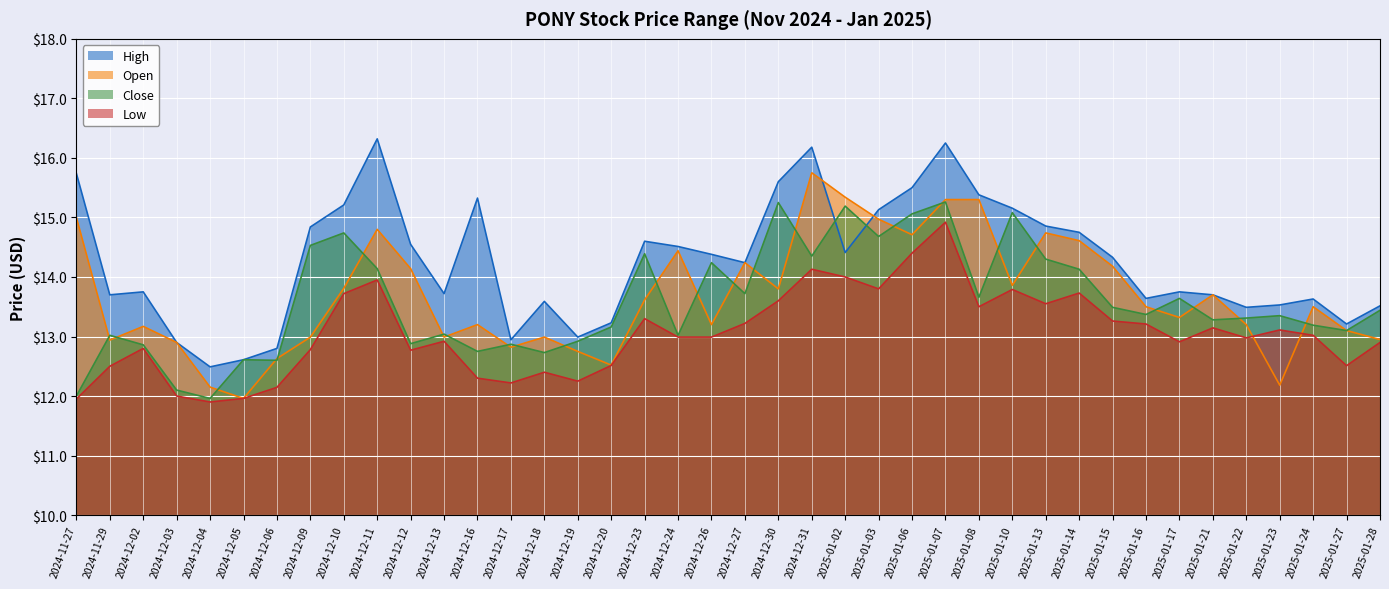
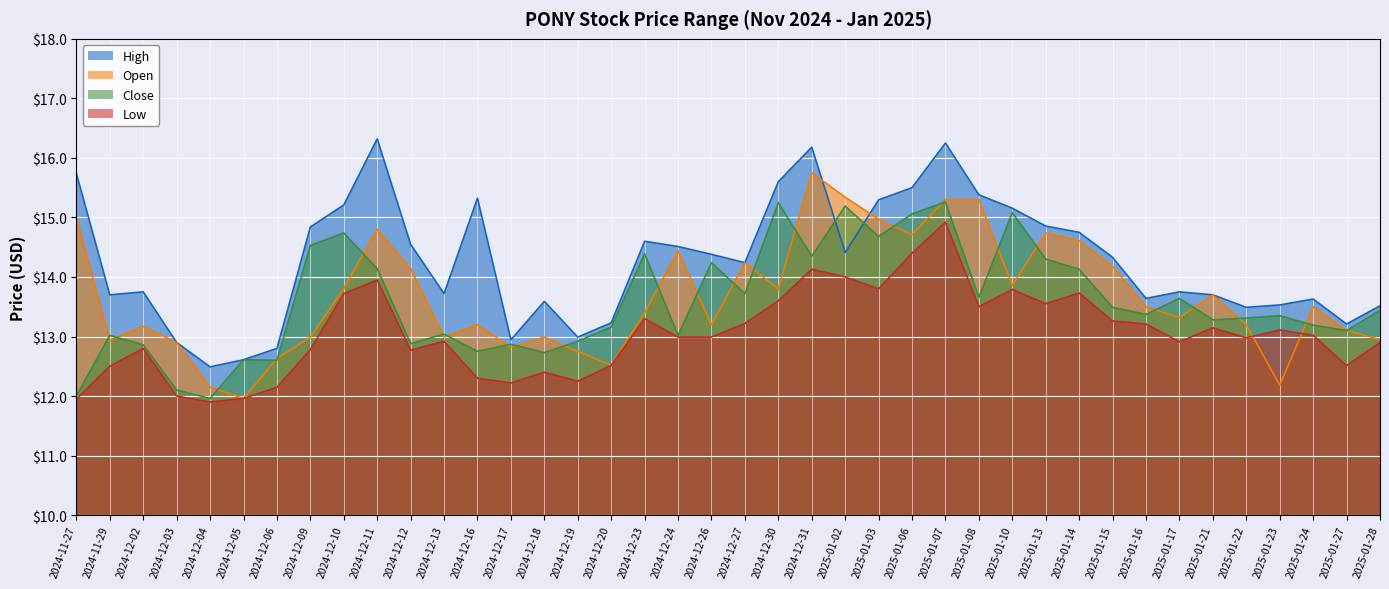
  {
    "High": {
      "2024-11-27": "$15.7",
      "2024-11-29": "$13.7",
      "2024-12-02": "$13.8",
      "2024-12-04": "$12.5",
      "2024-12-06": "$12.8",
      "2024-12-09": "$14.8",
      "2024-12-10": "$15.2",
      "2024-12-11": "$16.3",
      "2024-12-12": "$14.5",
      "2024-12-13": "$13.7",
      "2024-12-16": "$15.3",
      "2024-12-17": "$12.9",
      "2024-12-18": "$13.6",
      "2024-12-19": "$13.0",
      "2024-12-20": "$13.2",
      "2024-12-23": "$14.6",
      "2024-12-24": "$14.5",
      "2024-12-26": "$14.4",
      "2024-12-30": "$15.6",
      "2024-12-31": "$16.2",
      "2025-01-02": "$14.4",
-     "2025-01-03": "$15.1",
+     "2025-01-03": "$15.3",
      "2025-01-06": "$15.5",
      "2025-01-07": "$16.3",
      "2025-01-08": "$15.4",
      "2025-01-10": "$15.2",
      "2025-01-13": "$14.9",
      "2025-01-14": "$14.8",
      "2025-01-15": "$14.3",
      "2025-01-16": "$13.6",
      "2025-01-17": "$13.8",
      "2025-01-22": "$13.5",
      "2025-01-23": "$13.5",
      "2025-01-24": "$13.6",
      "2025-01-27": "$13.2",
      "2025-01-28": "$13.5"
    },
    "Open": {
      "2024-11-27": "$15.0",
      "2024-11-29": "$12.9",
      "2024-12-02": "$13.2",
      "2024-12-04": "$12.1",
      "2024-12-09": "$13.0",
      "2024-12-10": "$13.8",
      "2024-12-11": "$14.8",
      "2024-12-12": "$14.1",
      "2024-12-13": "$13.0",
      "2024-12-16": "$13.2",
      "2024-12-17": "$12.8",
      "2024-12-18": "$13.0",
      "2024-12-19": "$12.8",
-     "2024-12-23": "$13.6",
+     "2024-12-23": "$13.4",
      "2024-12-24": "$14.4",
      "2024-12-26": "$13.2",
      "2024-12-30": "$13.8",
      "2024-12-31": "$15.8",
      "2025-01-02": "$15.3",
      "2025-01-03": "$15.0",
      "2025-01-06": "$14.7",
      "2025-01-08": "$15.3",
      "2025-01-10": "$13.9",
      "2025-01-13": "$14.7",
      "2025-01-14": "$14.6",
      "2025-01-15": "$14.2",
      "2025-01-16": "$13.5",
      "2025-01-17": "$13.3",
      "2025-01-22": "$13.2",
      "2025-01-23": "$12.2",
      "2025-01-24": "$13.5",
      "2025-01-28": "$12.9"
    },
    "Close": {
      "2024-11-27": "$12.0",
      "2024-11-29": "$13.0",
      "2024-12-02": "$12.9",
      "2024-12-03": "$12.1",
      "2024-12-04": "$12.0",
      "2024-12-09": "$14.5",
      "2024-12-10": "$14.7",
      "2024-12-11": "$14.1",
      "2024-12-12": "$12.9",
      "2024-12-13": "$13.0",
      "2024-12-16": "$12.8",
      "2024-12-17": "$12.9",
      "2024-12-18": "$12.7",
      "2024-12-19": "$12.9",
      "2024-12-20": "$13.2",
      "2024-12-23": "$14.4",
      "2024-12-26": "$14.2",
      "2024-12-27": "$13.7",
      "2024-12-30": "$15.3",
      "2024-12-31": "$14.4",
      "2025-01-02": "$15.2",
      "2025-01-03": "$14.7",
      "2025-01-06": "$15.1",
      "2025-01-08": "$13.7",
      "2025-01-10": "$15.1",
      "2025-01-13": "$14.3",
      "2025-01-14": "$14.1",
      "2025-01-15": "$13.5",
      "2025-01-16": "$13.4",
      "2025-01-17": "$13.6",
      "2025-01-21": "$13.3",
      "2025-01-22": "$13.3",
      "2025-01-23": "$13.4",
      "2025-01-24": "$13.2",
      "2025-01-28": "$13.4"
    },
    "Low": {
      "2024-11-27": "$11.9",
      "2024-11-29": "$12.5",
      "2024-12-02": "$12.8",
      "2024-12-03": "$12.0",
      "2024-12-04": "$11.9",
      "2024-12-06": "$12.1",
      "2024-12-09": "$12.8",
      "2024-12-10": "$13.7",
      "2024-12-11": "$13.9",
      "2024-12-12": "$12.8",
      "2024-12-13": "$12.9",
      "2024-12-16": "$12.3",
      "2024-12-17": "$12.2",
      "2024-12-18": "$12.4",
      "2024-12-19": "$12.3",
      "2024-12-23": "$13.3",
      "2024-12-26": "$13.0",
      "2024-12-27": "$13.2",
      "2024-12-30": "$13.6",
      "2024-12-31": "$14.1",
      "2025-01-02": "$14.0",
      "2025-01-03": "$13.8",
      "2025-01-06": "$14.4",
      "2025-01-07": "$14.9",
      "2025-01-08": "$13.5",
      "2025-01-10": "$13.8",
      "2025-01-13": "$13.6",
      "2025-01-14": "$13.7",
      "2025-01-15": "$13.3",
      "2025-01-16": "$13.2",
      "2025-01-17": "$12.9",
      "2025-01-21": "$13.1",
      "2025-01-22": "$13.0",
      "2025-01-23": "$13.1",
      "2025-01-24": "$13.0",
      "2025-01-27": "$12.5",
      "2025-01-28": "$12.9"
    }
  }
